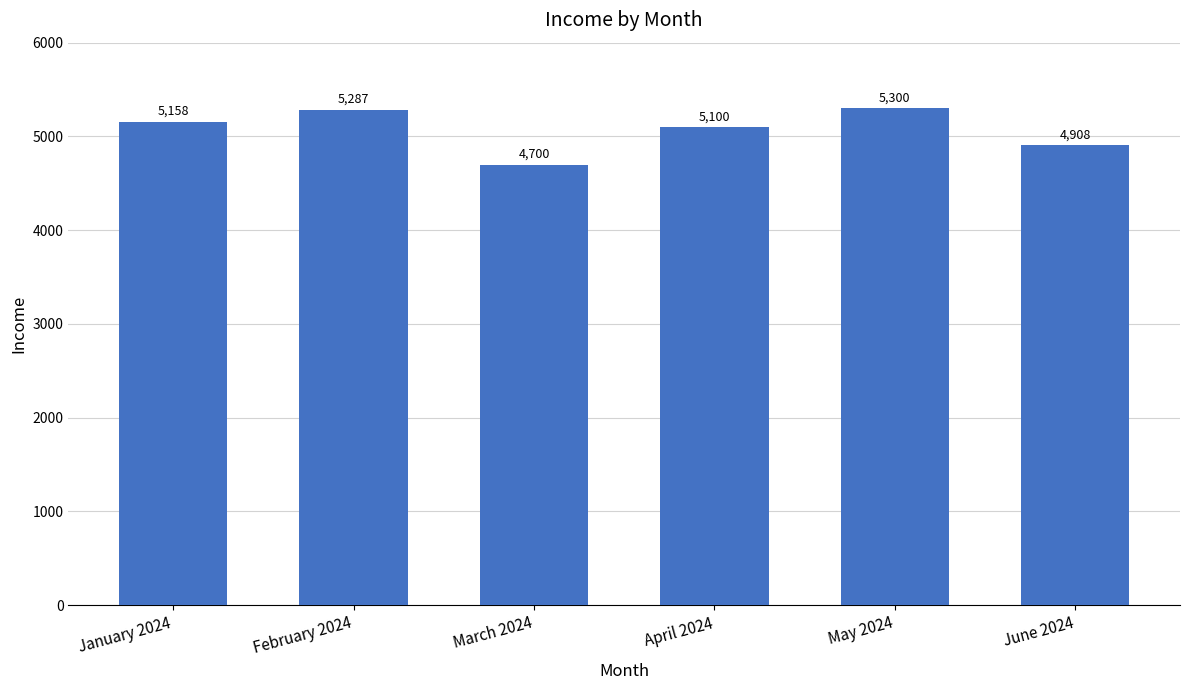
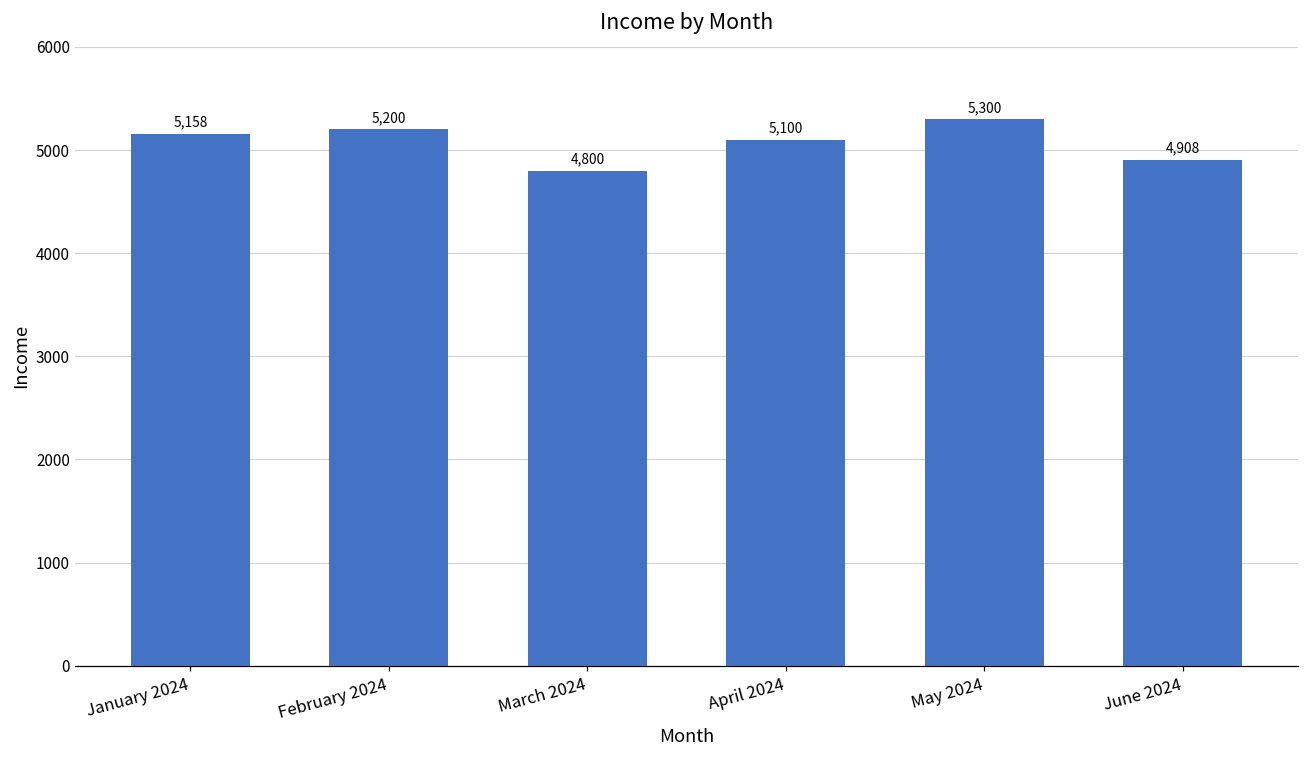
  {
    "January 2024": "5,158",
-   "February 2024": "5,287",
-   "March 2024": "4,700",
+   "February 2024": "5,200",
+   "March 2024": "4,800",
    "April 2024": "5,100",
    "May 2024": "5,300",
    "June 2024": "4,908"
  }
